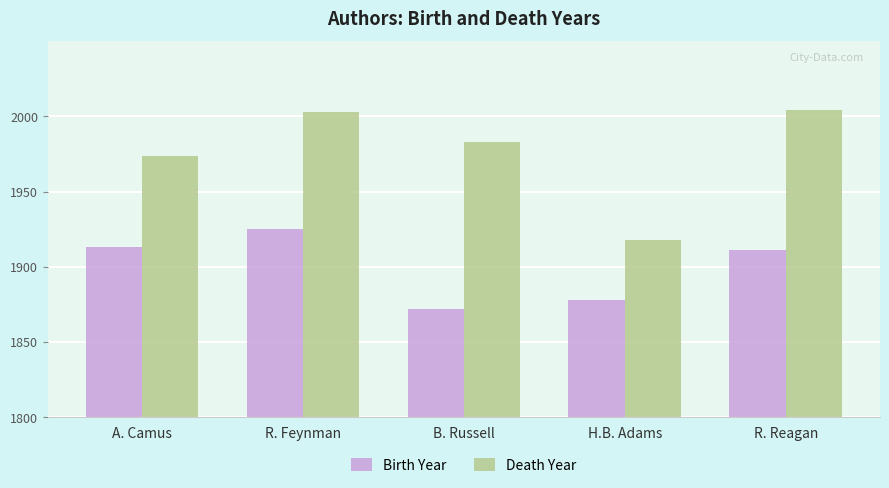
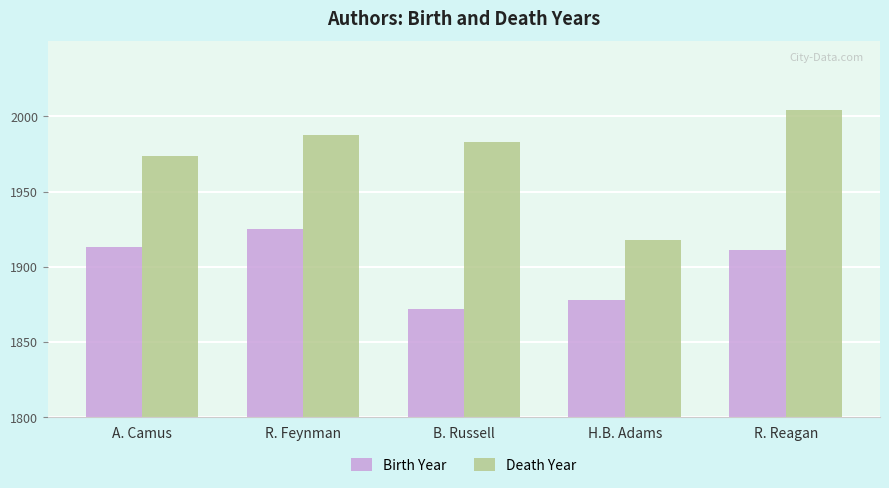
  {
    "Birth Year": {
      "A. Camus": 1913,
      "R. Feynman": 1925,
      "B. Russell": 1872,
      "H.B. Adams": 1878,
      "R. Reagan": 1911
    },
    "Death Year": {
      "A. Camus": 1974,
-     "R. Feynman": 2003,
+     "R. Feynman": 1988,
      "B. Russell": 1983,
      "H.B. Adams": 1918,
      "R. Reagan": 2004
    }
  }
